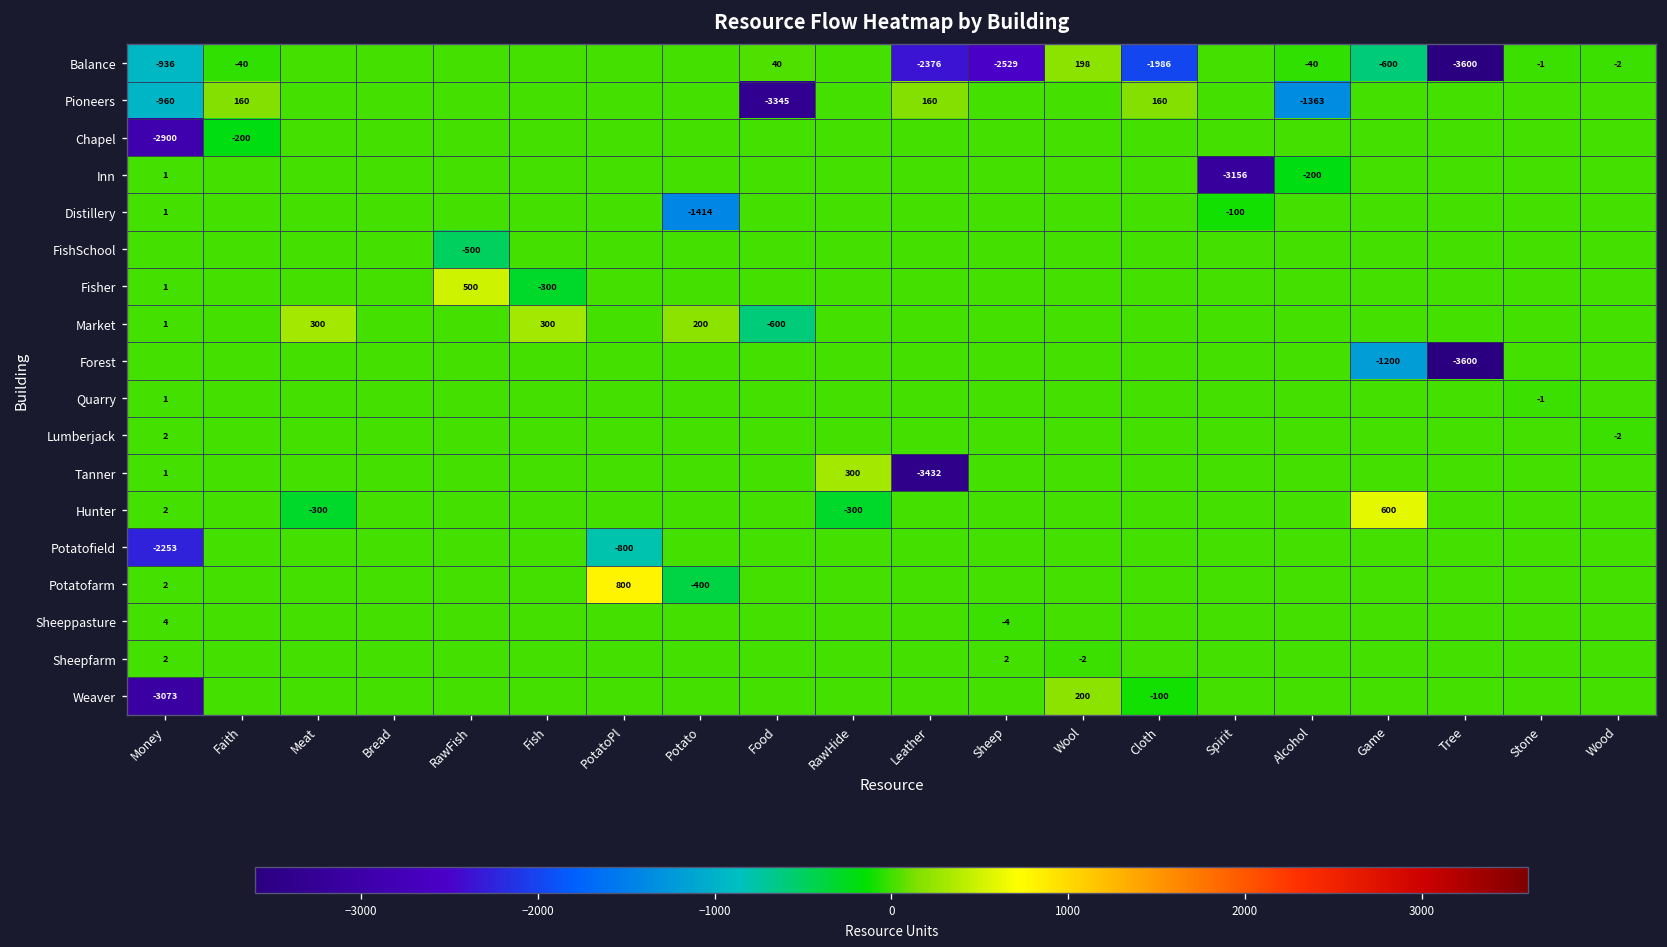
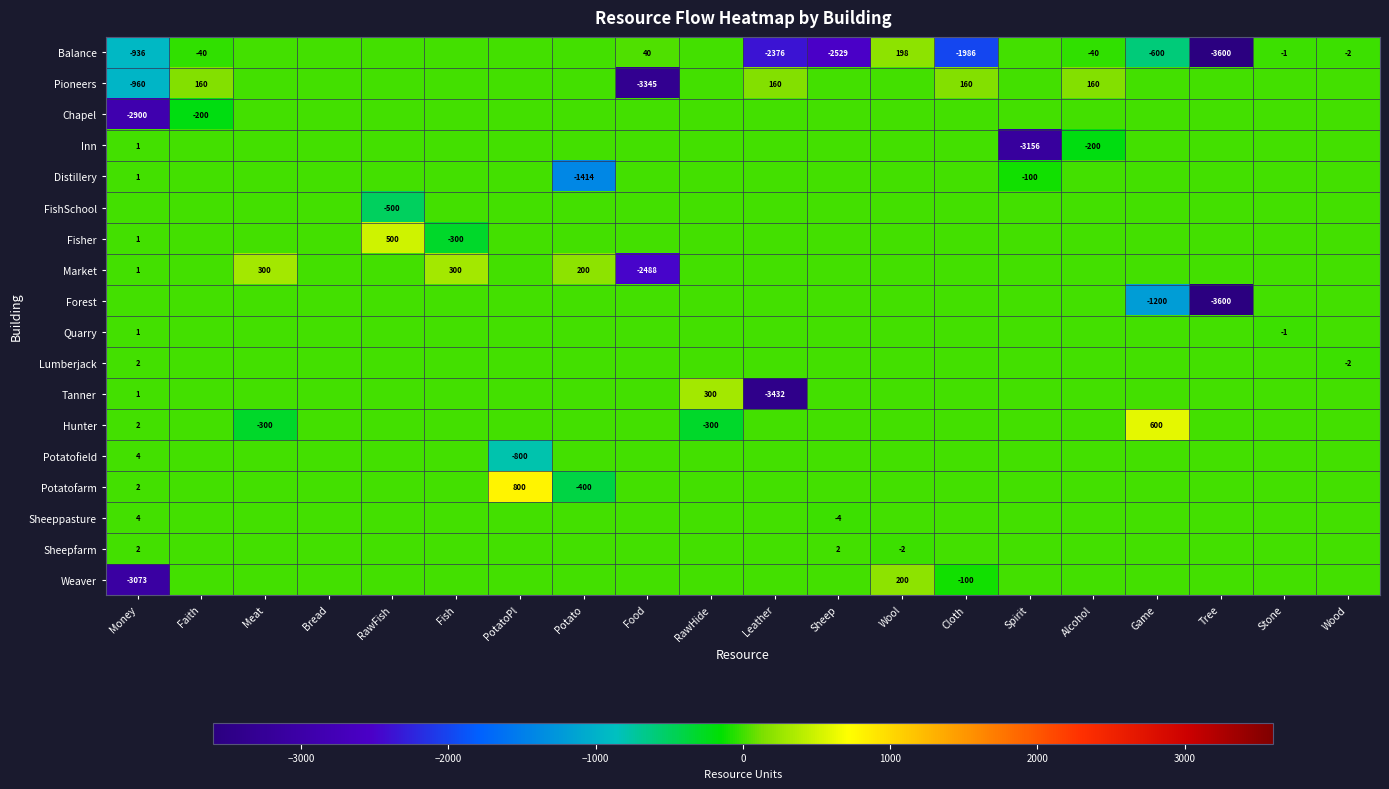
  {
    "Balance": {
      "Money": -936,
      "Faith": -40,
      "Food": 40,
      "Leather": -2376,
      "Sheep": -2529,
      "Wool": 198,
      "Cloth": -1986,
      "Alcohol": -40,
      "Game": -600,
      "Tree": -3600,
      "Stone": -1,
      "Wood": -2
    },
    "Pioneers": {
      "Money": -960,
      "Faith": 160,
      "Food": -3345,
      "Leather": 160,
      "Cloth": 160,
-     "Alcohol": -1363
+     "Alcohol": 160
    },
    "Chapel": {
      "Money": -2900,
      "Faith": -200
    },
    "Inn": {
      "Money": 1,
      "Spirit": -3156,
      "Alcohol": -200
    },
    "Distillery": {
      "Money": 1,
      "Potato": -1414,
      "Spirit": -100
    },
    "FishSchool": {
      "RawFish": -500
    },
    "Fisher": {
      "Money": 1,
      "RawFish": 500,
      "Fish": -300
    },
    "Market": {
      "Money": 1,
      "Meat": 300,
      "Fish": 300,
      "Potato": 200,
-     "Food": -600
+     "Food": -2488
    },
    "Forest": {
      "Game": -1200,
      "Tree": -3600
    },
    "Quarry": {
      "Money": 1,
      "Stone": -1
    },
    "Lumberjack": {
      "Money": 2,
      "Wood": -2
    },
    "Tanner": {
      "Money": 1,
      "RawHide": 300,
      "Leather": -3432
    },
    "Hunter": {
      "Money": 2,
      "Meat": -300,
      "RawHide": -300,
      "Game": 600
    },
    "Potatofield": {
-     "Money": -2253,
+     "Money": 4,
      "PotatoPl": -800
    },
    "Potatofarm": {
      "Money": 2,
      "PotatoPl": 800,
      "Potato": -400
    },
    "Sheeppasture": {
      "Money": 4,
      "Sheep": -4
    },
    "Sheepfarm": {
      "Money": 2,
      "Sheep": 2,
      "Wool": -2
    },
    "Weaver": {
      "Money": -3073,
      "Wool": 200,
      "Cloth": -100
    }
  }
